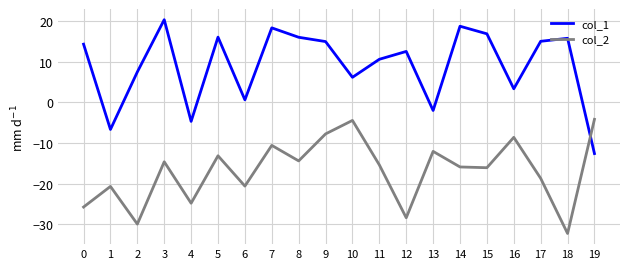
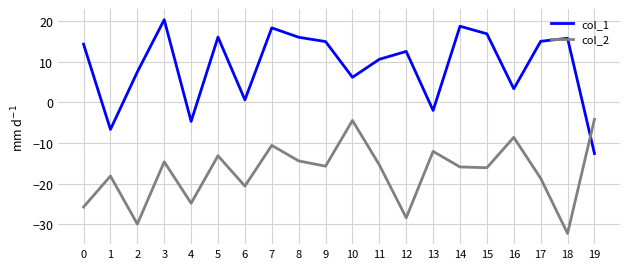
  {
    "col_1": {
      "0": 14,
      "1": -7,
      "2": 7,
      "3": 20,
      "4": -5,
      "5": 16,
      "6": 1,
      "7": 18,
      "8": 16,
      "9": 15,
      "10": 6,
      "11": 11,
      "12": 13,
      "13": -2,
      "14": 19,
      "15": 17,
      "16": 3,
      "17": 15,
      "18": 16,
      "19": -13
    },
    "col_2": {
      "0": -26,
-     "1": -21,
+     "1": -18,
      "2": -30,
      "3": -15,
      "4": -25,
      "5": -13,
      "6": -21,
      "7": -11,
      "8": -14,
-     "9": -8,
+     "9": -16,
      "10": -4,
      "11": -15,
      "12": -28,
      "13": -12,
      "14": -16,
      "15": -16,
      "16": -9,
      "17": -19,
      "18": -32,
      "19": -4
    }
  }
